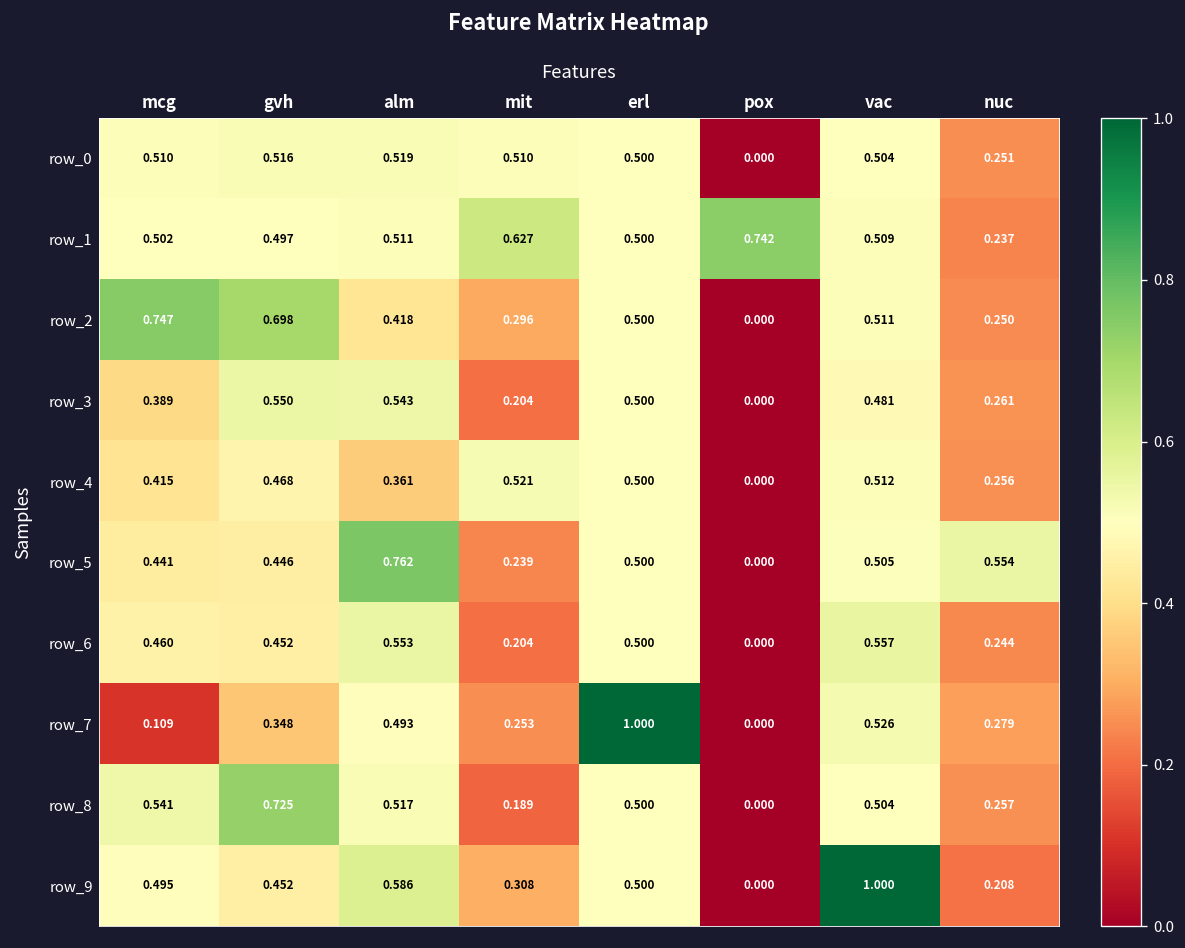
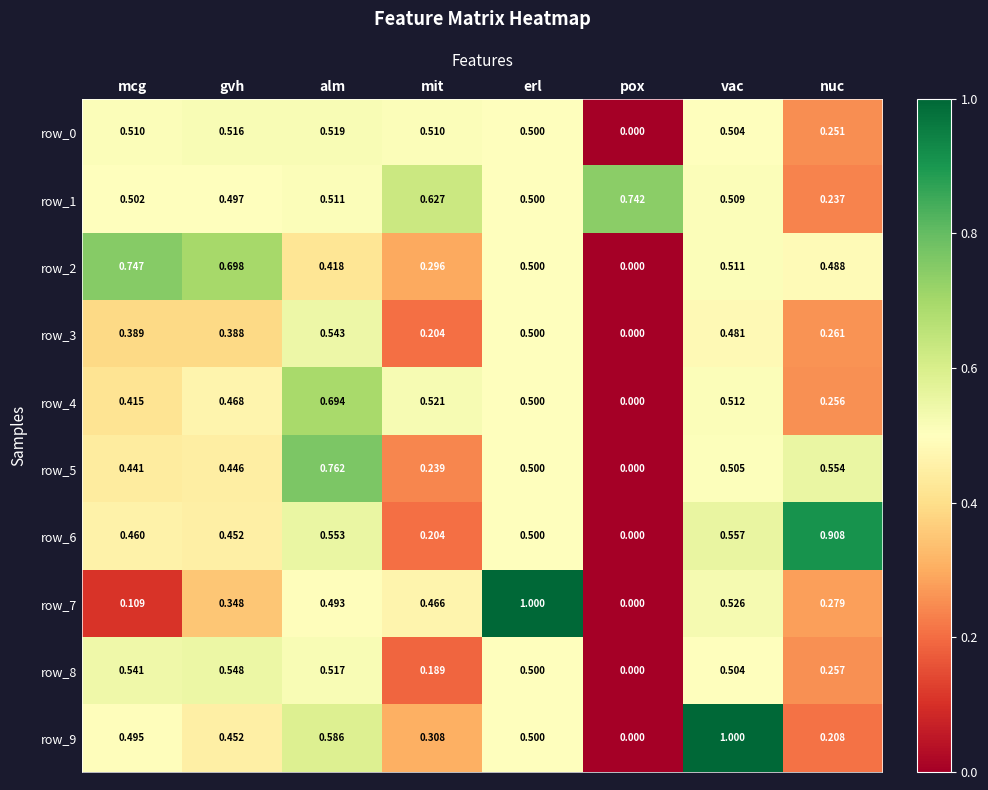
  {
    "row_0": {
      "mcg": 0.510,
      "gvh": 0.516,
      "alm": 0.519,
      "mit": 0.510,
      "erl": 0.500,
      "pox": 0.000,
      "vac": 0.504,
      "nuc": 0.251
    },
    "row_1": {
      "mcg": 0.502,
      "gvh": 0.497,
      "alm": 0.511,
      "mit": 0.627,
      "erl": 0.500,
      "pox": 0.742,
      "vac": 0.509,
      "nuc": 0.237
    },
    "row_2": {
      "mcg": 0.747,
      "gvh": 0.698,
      "alm": 0.418,
      "mit": 0.296,
      "erl": 0.500,
      "pox": 0.000,
      "vac": 0.511,
-     "nuc": 0.250
+     "nuc": 0.488
    },
    "row_3": {
      "mcg": 0.389,
-     "gvh": 0.550,
+     "gvh": 0.388,
      "alm": 0.543,
      "mit": 0.204,
      "erl": 0.500,
      "pox": 0.000,
      "vac": 0.481,
      "nuc": 0.261
    },
    "row_4": {
      "mcg": 0.415,
      "gvh": 0.468,
-     "alm": 0.361,
+     "alm": 0.694,
      "mit": 0.521,
      "erl": 0.500,
      "pox": 0.000,
      "vac": 0.512,
      "nuc": 0.256
    },
    "row_5": {
      "mcg": 0.441,
      "gvh": 0.446,
      "alm": 0.762,
      "mit": 0.239,
      "erl": 0.500,
      "pox": 0.000,
      "vac": 0.505,
      "nuc": 0.554
    },
    "row_6": {
      "mcg": 0.460,
      "gvh": 0.452,
      "alm": 0.553,
      "mit": 0.204,
      "erl": 0.500,
      "pox": 0.000,
      "vac": 0.557,
-     "nuc": 0.244
+     "nuc": 0.908
    },
    "row_7": {
      "mcg": 0.109,
      "gvh": 0.348,
      "alm": 0.493,
-     "mit": 0.253,
+     "mit": 0.466,
      "erl": 1.000,
      "pox": 0.000,
      "vac": 0.526,
      "nuc": 0.279
    },
    "row_8": {
      "mcg": 0.541,
-     "gvh": 0.725,
+     "gvh": 0.548,
      "alm": 0.517,
      "mit": 0.189,
      "erl": 0.500,
      "pox": 0.000,
      "vac": 0.504,
      "nuc": 0.257
    },
    "row_9": {
      "mcg": 0.495,
      "gvh": 0.452,
      "alm": 0.586,
      "mit": 0.308,
      "erl": 0.500,
      "pox": 0.000,
      "vac": 1.000,
      "nuc": 0.208
    }
  }
